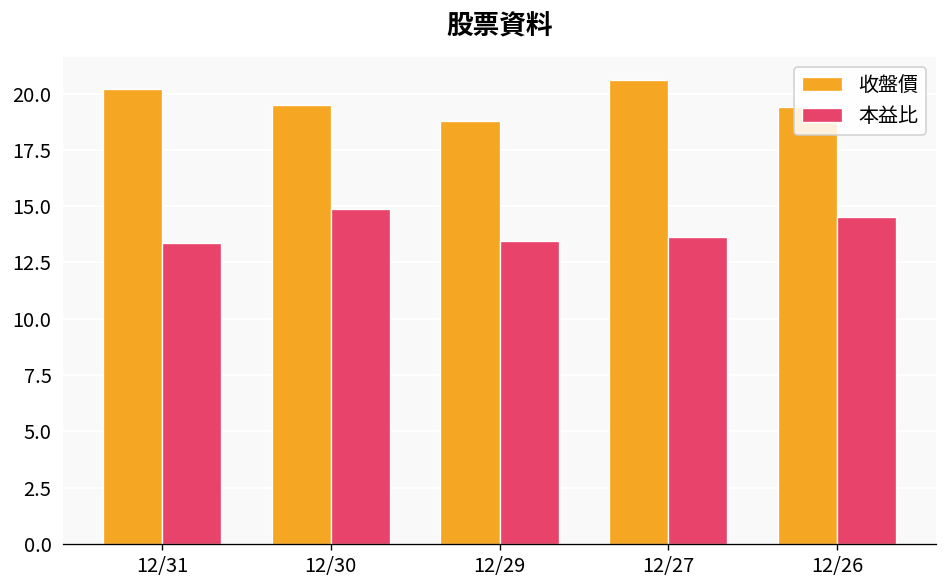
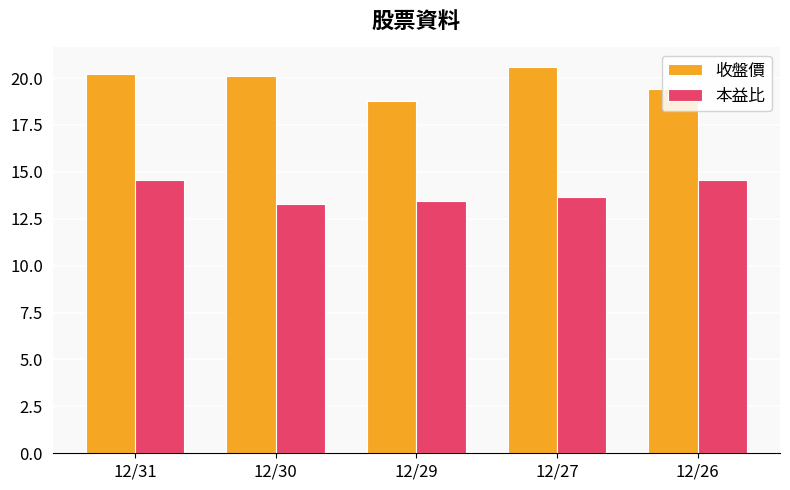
  {
    "收盤價": {
      "12/31": 20.2,
-     "12/30": 19.5,
+     "12/30": 20.1,
      "12/29": 18.8,
      "12/27": 20.6
    },
    "本益比": {
-     "12/31": 13.4,
-     "12/30": 14.9,
+     "12/31": 14.6,
+     "12/30": 13.3,
      "12/29": 13.4,
      "12/27": 13.6,
      "12/26": 14.5
    }
  }
